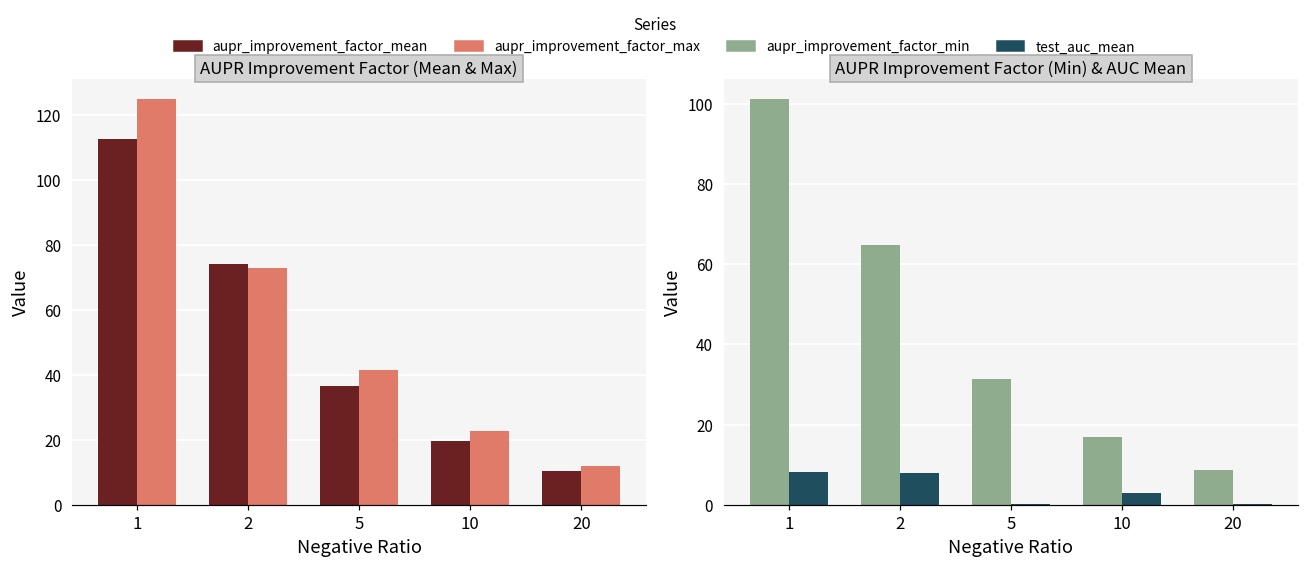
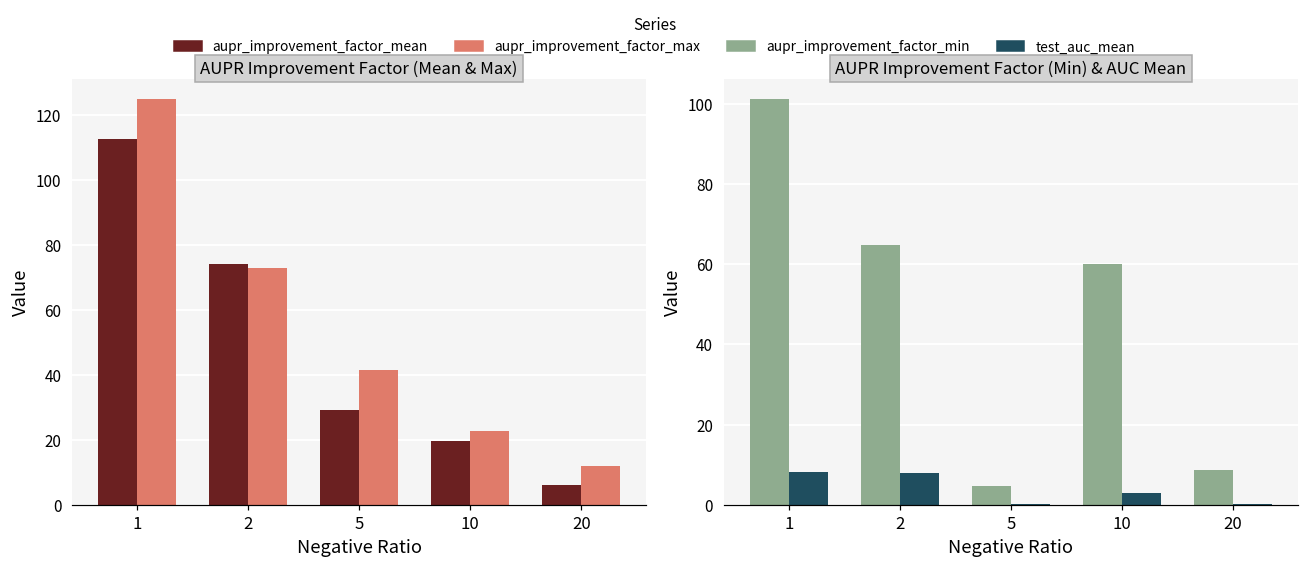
  {
    "AUPR Improvement Factor (Mean & Max)": {
      "aupr_improvement_factor_mean": {
        "1": 113,
        "2": 74,
-       "5": 36,
+       "5": 29,
        "10": 20,
-       "20": 10
+       "20": 6
      },
      "aupr_improvement_factor_max": {
        "1": 125,
        "2": 73,
        "5": 42,
        "10": 23,
        "20": 12
      }
    },
    "AUPR Improvement Factor (Min) & AUC Mean": {
      "aupr_improvement_factor_min": {
        "1": 101,
        "2": 65,
-       "5": 31,
-       "10": 17,
+       "5": 5,
+       "10": 60,
        "20": 9
      },
      "test_auc_mean": {
        "1": 8,
        "2": 8,
        "10": 3
      }
    }
  }
